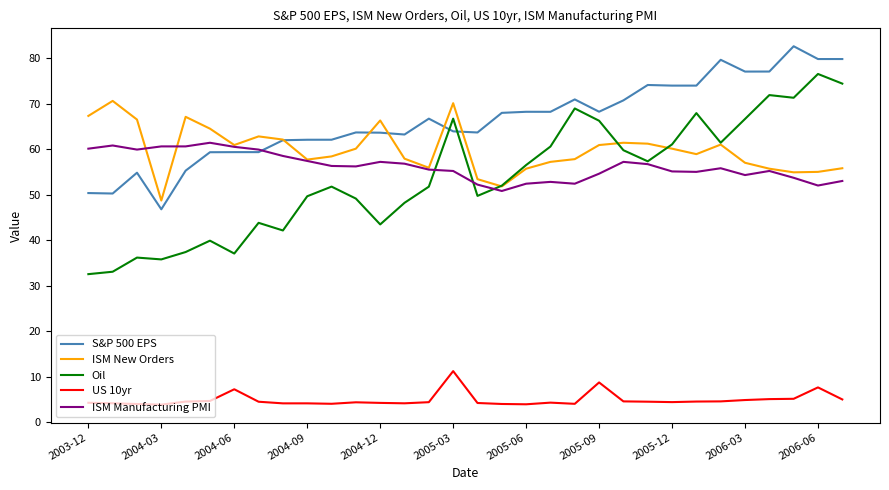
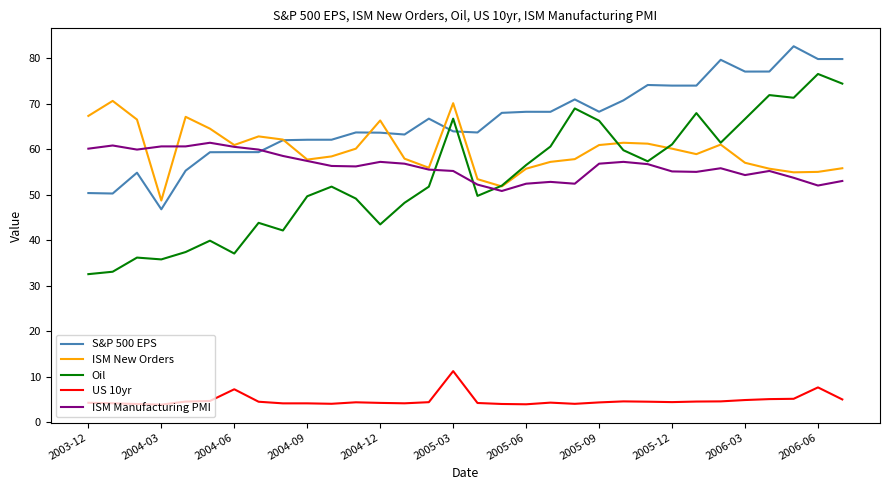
  {
    "S&P 500 EPS": {
      "2003-12": 50,
      "2004-03": 47,
      "2004-06": 59,
      "2004-09": 62,
      "2004-12": 64,
      "2005-03": 64,
      "2005-06": 68,
      "2005-09": 68,
      "2005-12": 74,
      "2006-03": 77,
      "2006-06": 80
    },
    "ISM New Orders": {
      "2003-12": 67,
      "2004-03": 49,
      "2004-12": 66,
      "2005-03": 70,
      "2005-06": 56,
      "2005-09": 61,
      "2005-12": 60,
      "2006-03": 57,
      "2006-06": 55
    },
    "Oil": {
      "2003-12": 33,
      "2004-03": 36,
      "2004-06": 37,
      "2004-09": 50,
      "2004-12": 43,
      "2005-03": 67,
      "2005-06": 57,
      "2005-09": 66,
      "2005-12": 61,
      "2006-03": 67,
      "2006-06": 77
    },
    "US 10yr": {
      "2004-06": 7,
      "2004-09": 4,
      "2004-12": 4,
      "2005-03": 11,
      "2005-06": 4,
-     "2005-09": 9,
+     "2005-09": 4,
      "2005-12": 4,
      "2006-03": 5,
      "2006-06": 8
    },
    "ISM Manufacturing PMI": {
      "2003-12": 60,
      "2004-03": 61,
      "2004-12": 57,
      "2005-03": 55,
      "2005-06": 52,
-     "2005-09": 55,
+     "2005-09": 57,
      "2005-12": 55,
      "2006-03": 54,
      "2006-06": 52
    }
  }
